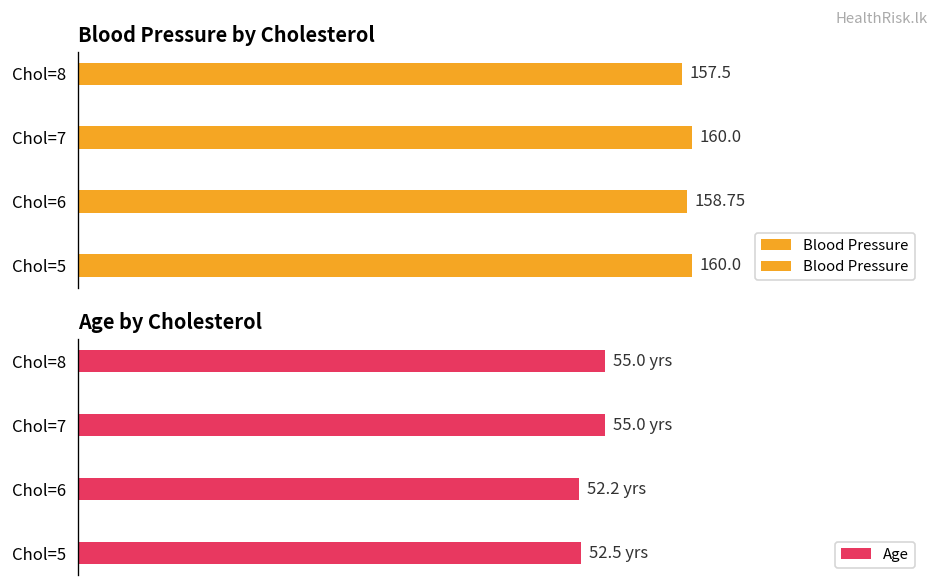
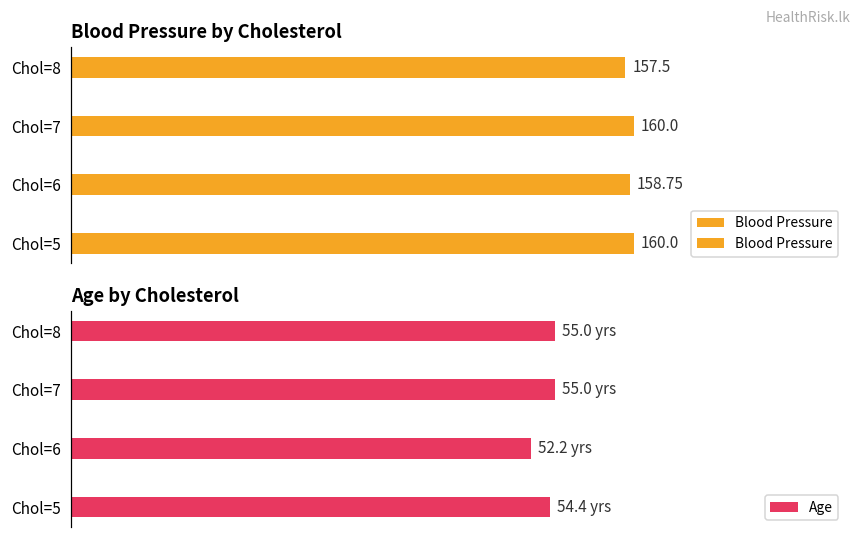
  {
    "Age by Cholesterol": {
-     "Chol=5": 52.5
+     "Chol=5": 54.4
    }
  }
